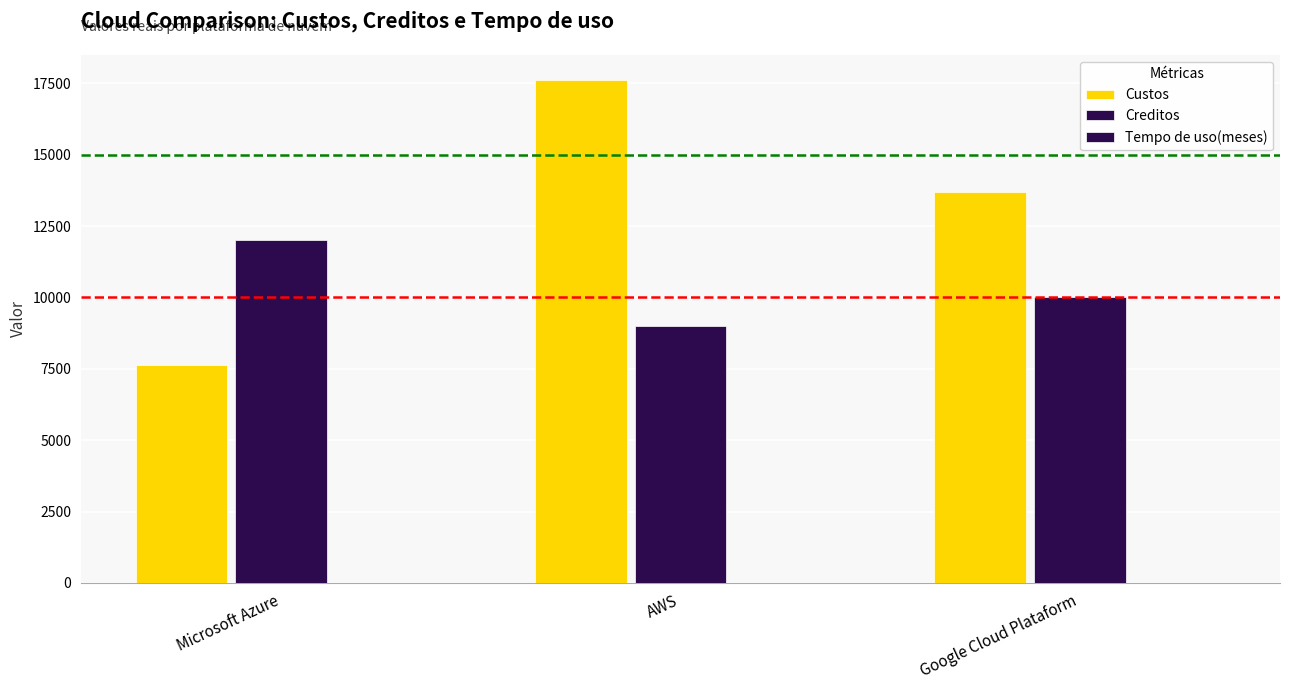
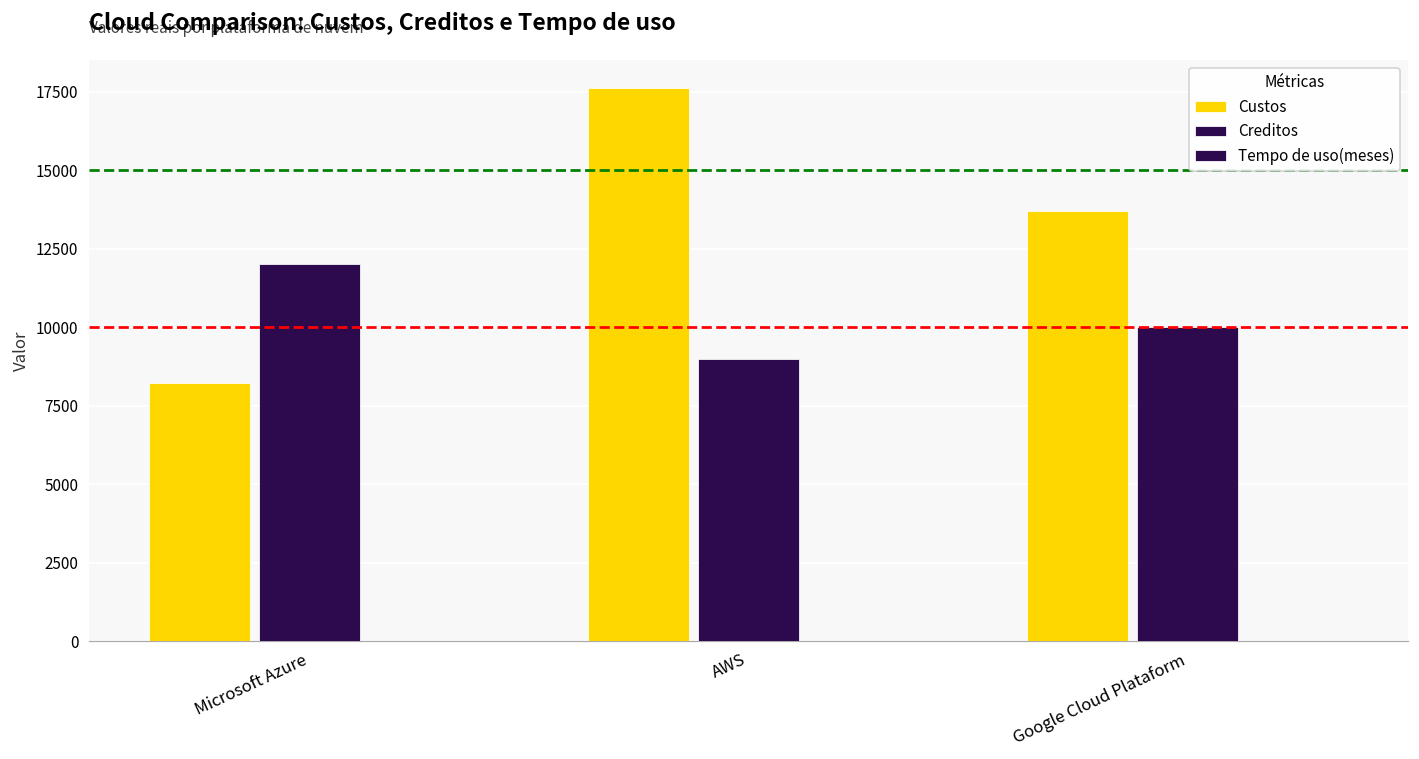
  {
    "Custos": {
-     "Microsoft Azure": 7600,
+     "Microsoft Azure": 8200,
      "AWS": 17600,
      "Google Cloud Plataform": 13700
    }
  }
